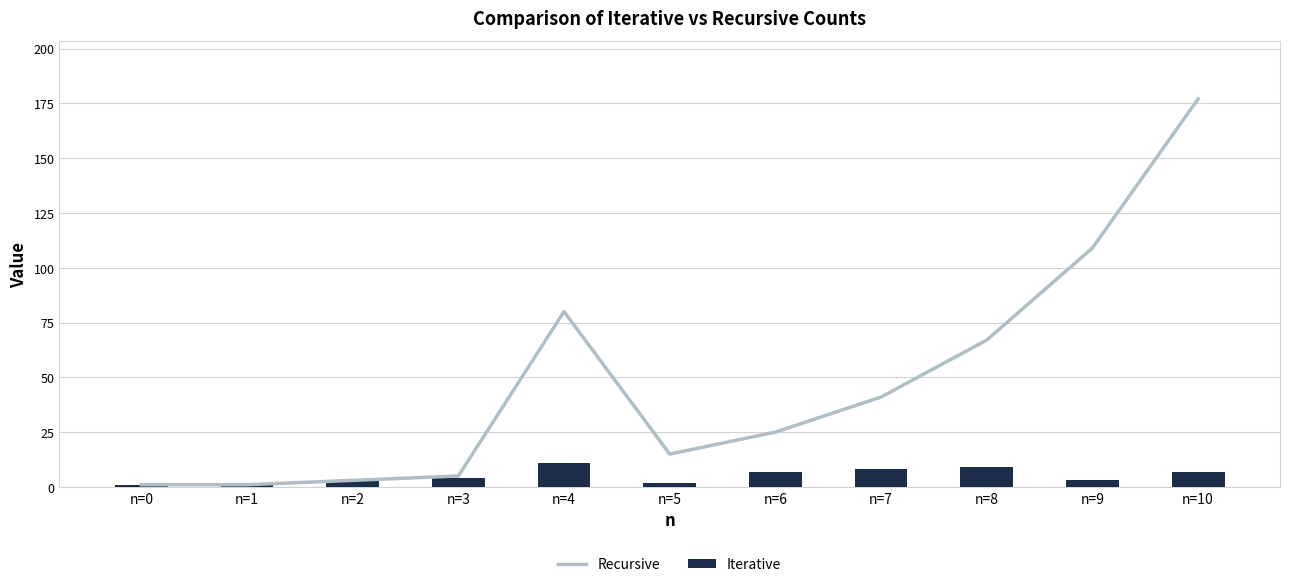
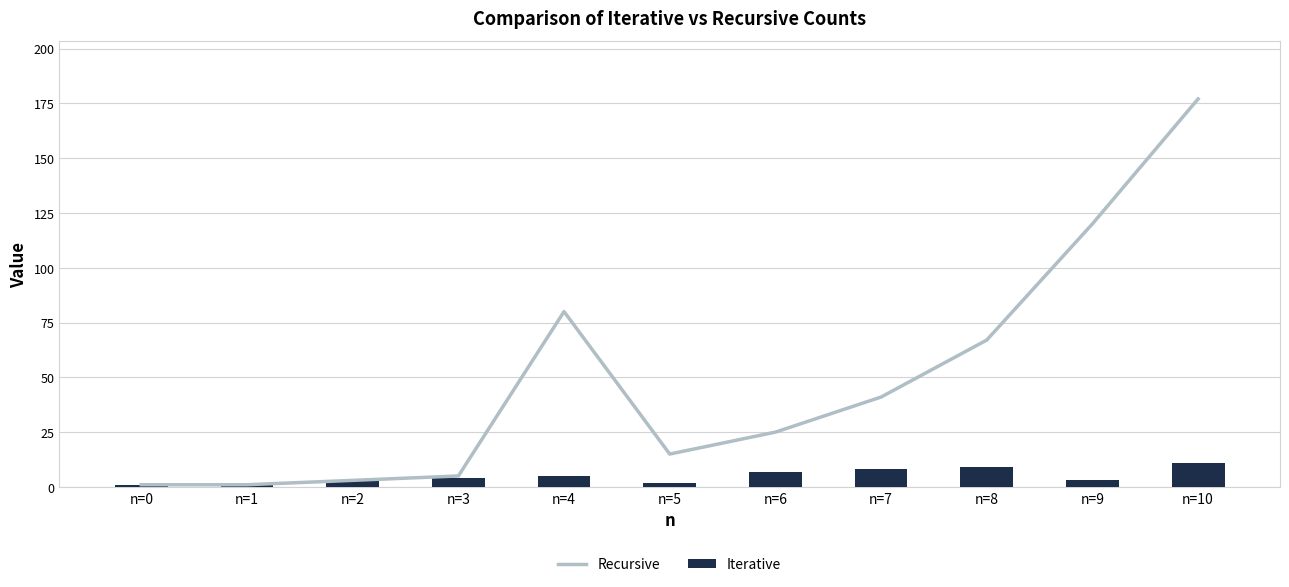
  {
    "Recursive": {
      "n=0": 1,
      "n=1": 1,
      "n=2": 3,
      "n=3": 5,
      "n=4": 80,
      "n=5": 15,
      "n=6": 25,
      "n=7": 41,
      "n=8": 67,
-     "n=9": 109,
+     "n=9": 120,
      "n=10": 177
    },
    "Iterative": {
      "n=1": 2,
      "n=2": 3,
      "n=3": 4,
-     "n=4": 11,
+     "n=4": 5,
      "n=5": 2,
      "n=6": 7,
      "n=7": 8,
      "n=8": 9,
      "n=9": 3,
-     "n=10": 7
+     "n=10": 11
    }
  }
